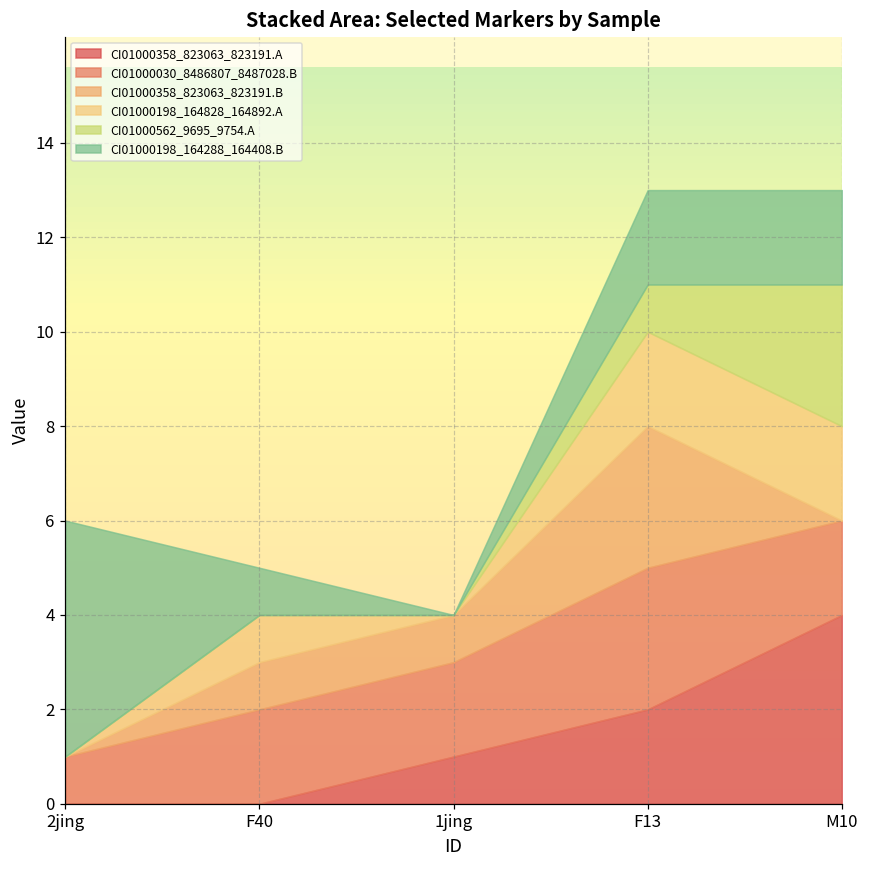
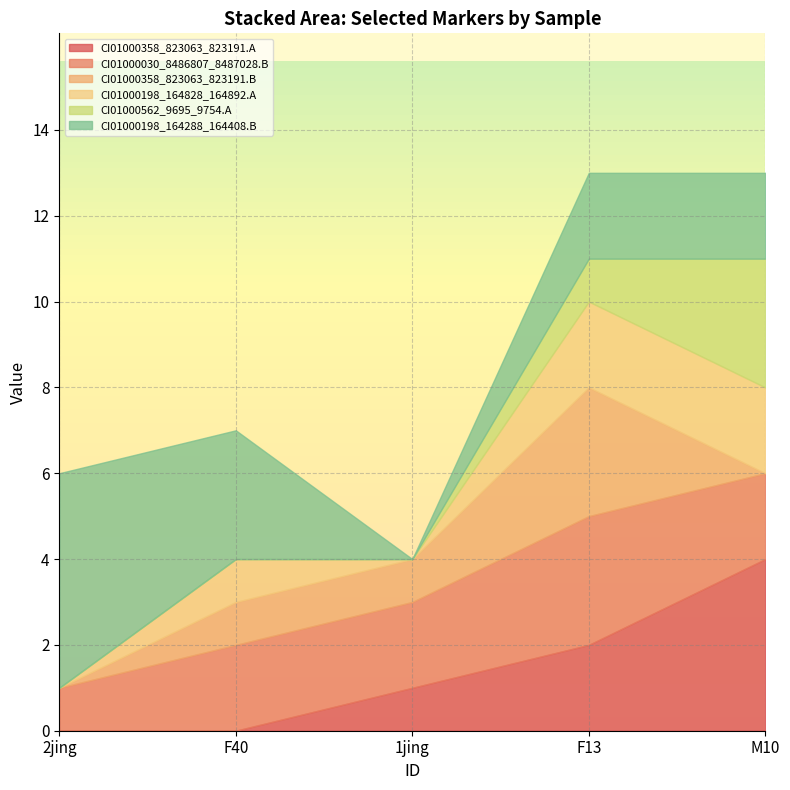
  {
    "CI01000198_164288_164408.B": {
      "2jing": 5,
-     "F40": 1,
+     "F40": 3,
      "F13": 2,
      "M10": 2
    }
  }
